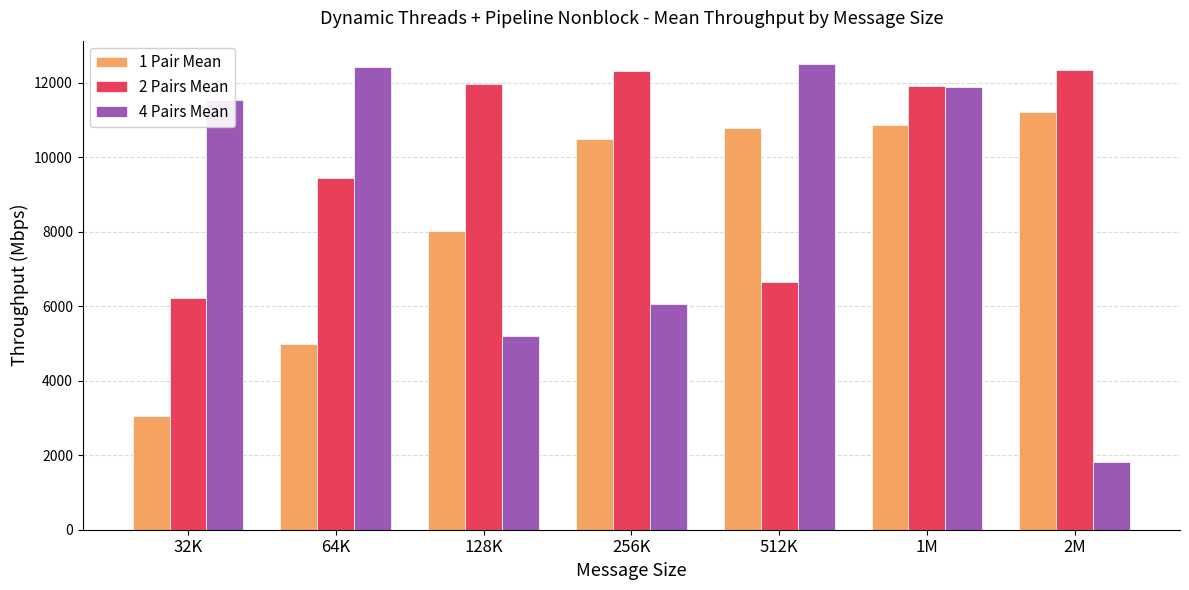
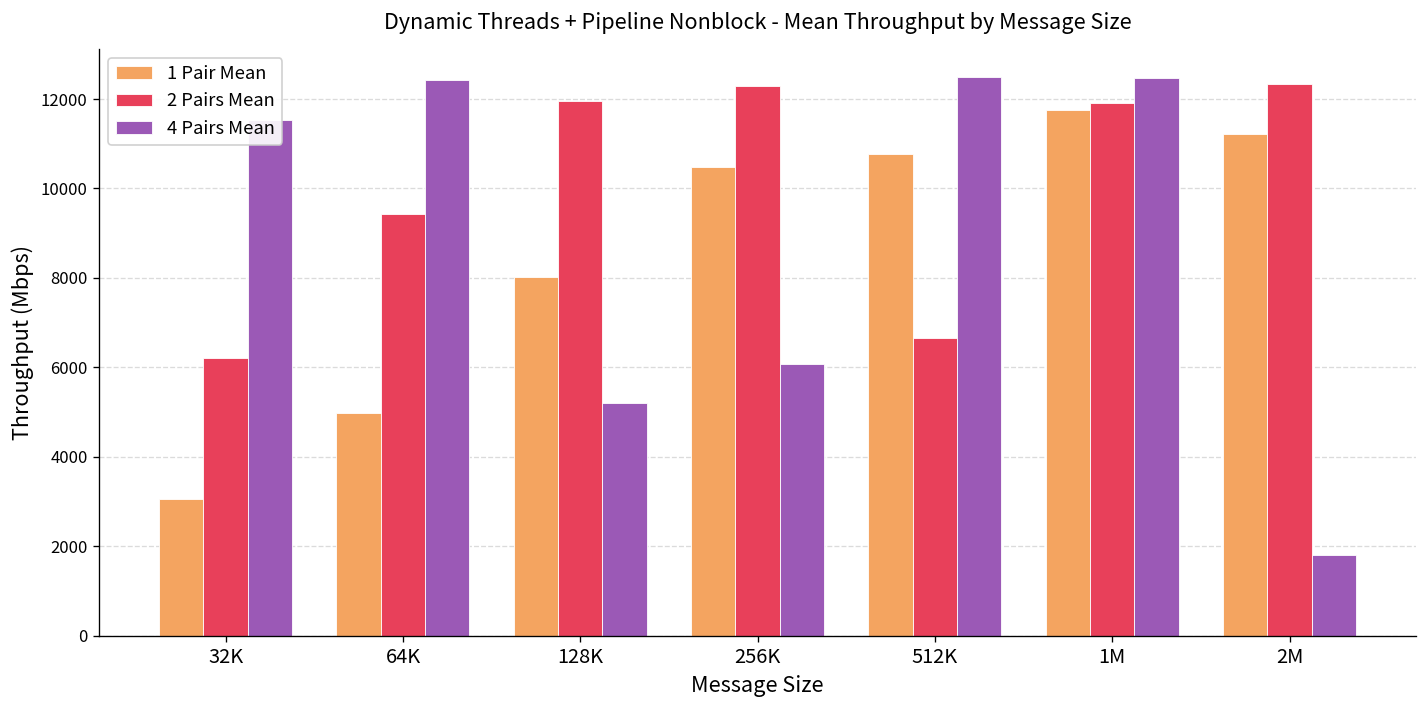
  {
    "1 Pair Mean": {
      "32K": 3100,
      "64K": 5000,
      "128K": 8000,
      "256K": 10500,
      "512K": 10800,
-     "1M": 10900,
+     "1M": 11800,
      "2M": 11200
    },
    "2 Pairs Mean": {
      "32K": 6200,
      "64K": 9400,
      "128K": 12000,
      "256K": 12300,
      "512K": 6600,
      "1M": 11900,
      "2M": 12300
    },
    "4 Pairs Mean": {
      "64K": 12400,
      "128K": 5200,
      "256K": 6100,
      "512K": 12500,
-     "1M": 11900,
+     "1M": 12500,
      "2M": 1800
    }
  }
